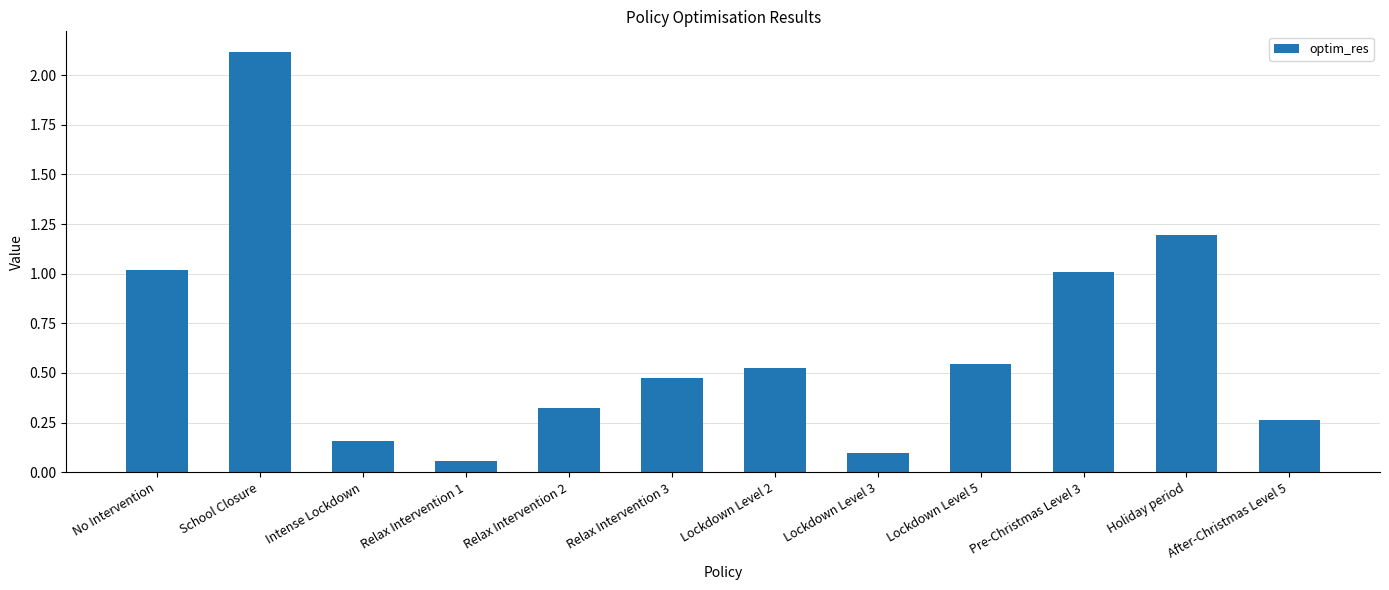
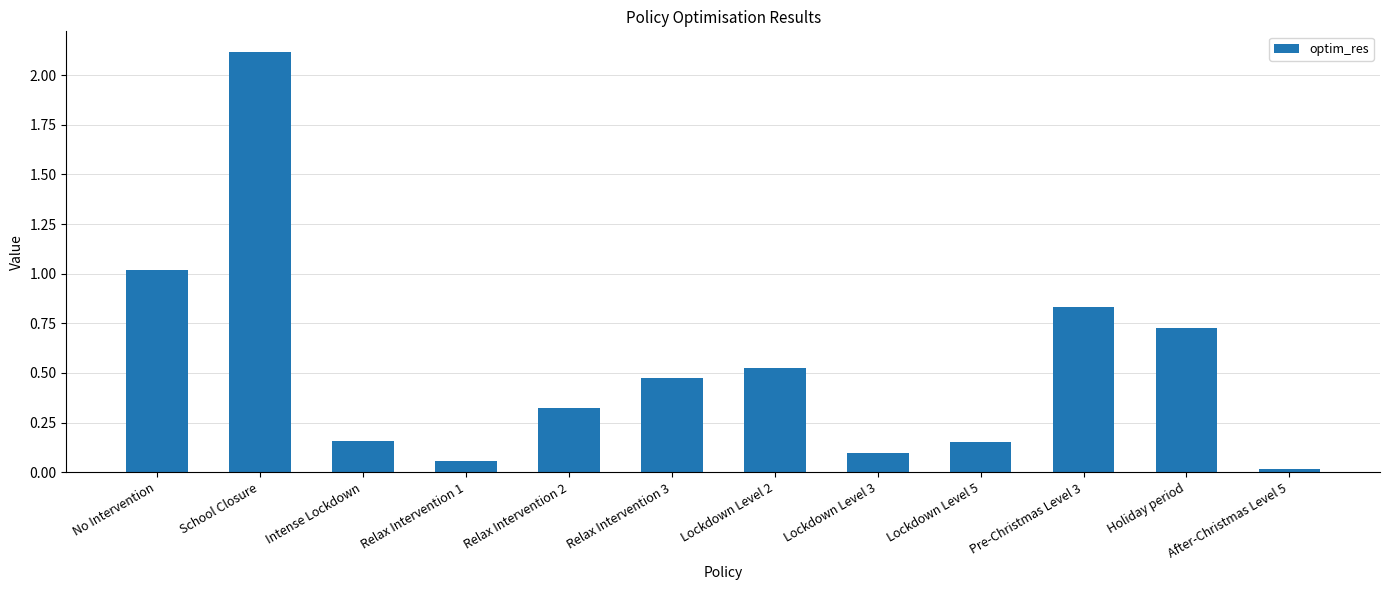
  {
    "No Intervention": 1.02,
    "School Closure": 2.12,
    "Intense Lockdown": 0.16,
    "Relax Intervention 1": 0.05,
    "Relax Intervention 2": 0.33,
    "Relax Intervention 3": 0.48,
    "Lockdown Level 2": 0.52,
    "Lockdown Level 3": 0.10,
-   "Lockdown Level 5": 0.54,
-   "Pre-Christmas Level 3": 1.01,
-   "Holiday period": 1.20,
-   "After-Christmas Level 5": 0.27
+   "Lockdown Level 5": 0.15,
+   "Pre-Christmas Level 3": 0.83,
+   "Holiday period": 0.73,
+   "After-Christmas Level 5": 0.02
  }
